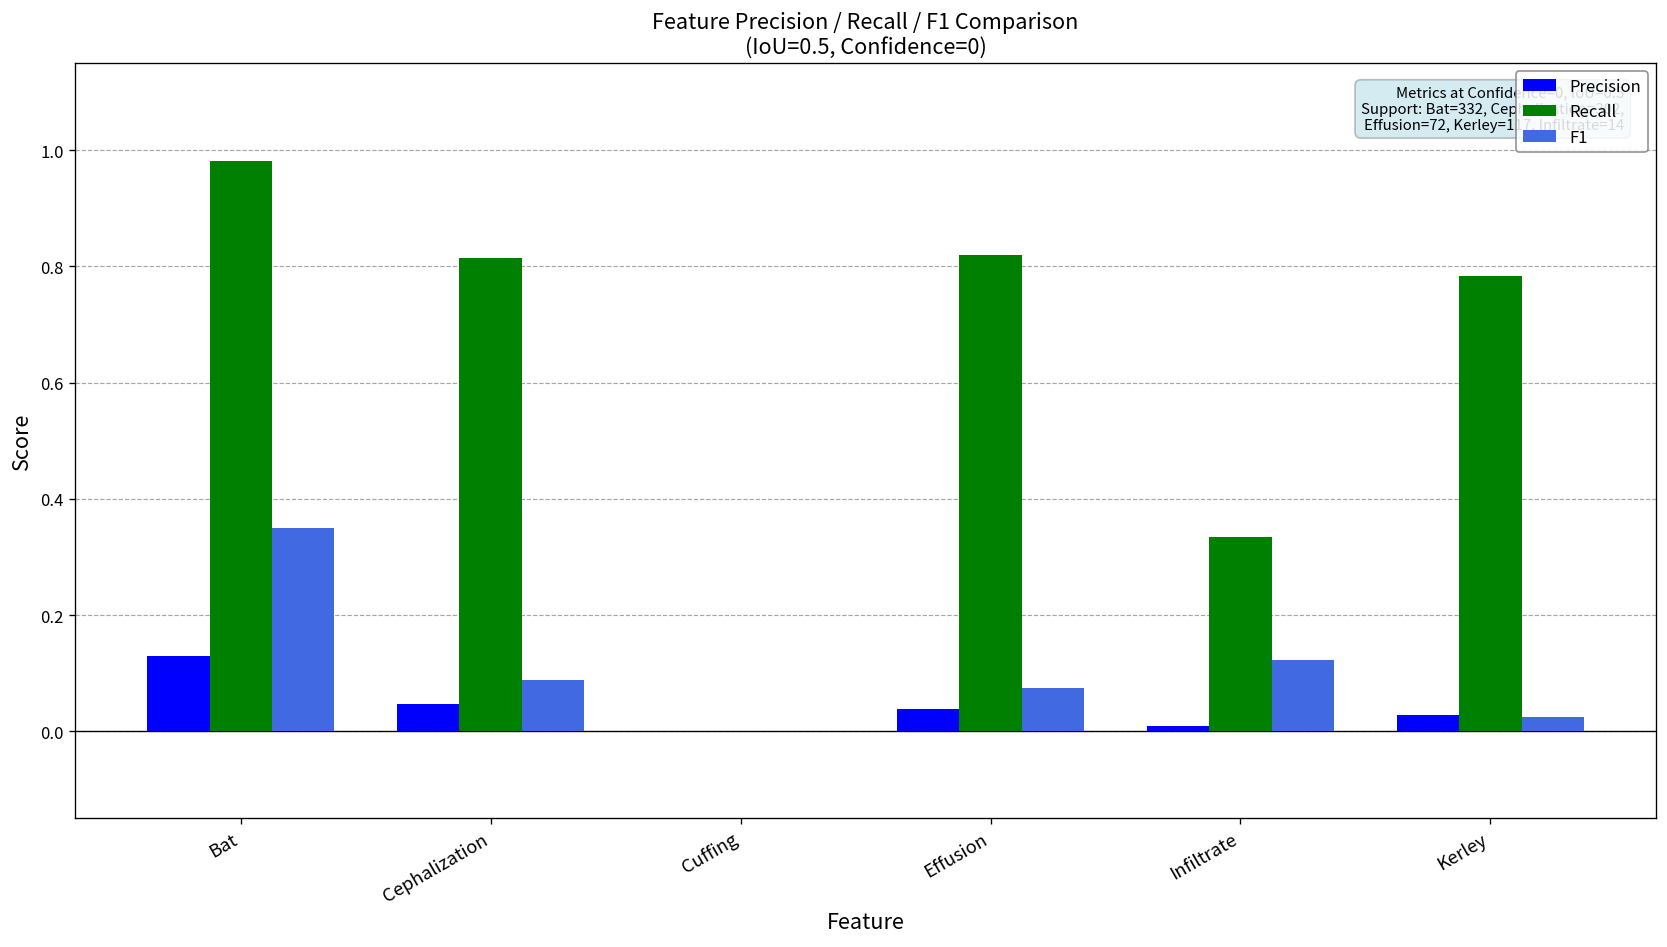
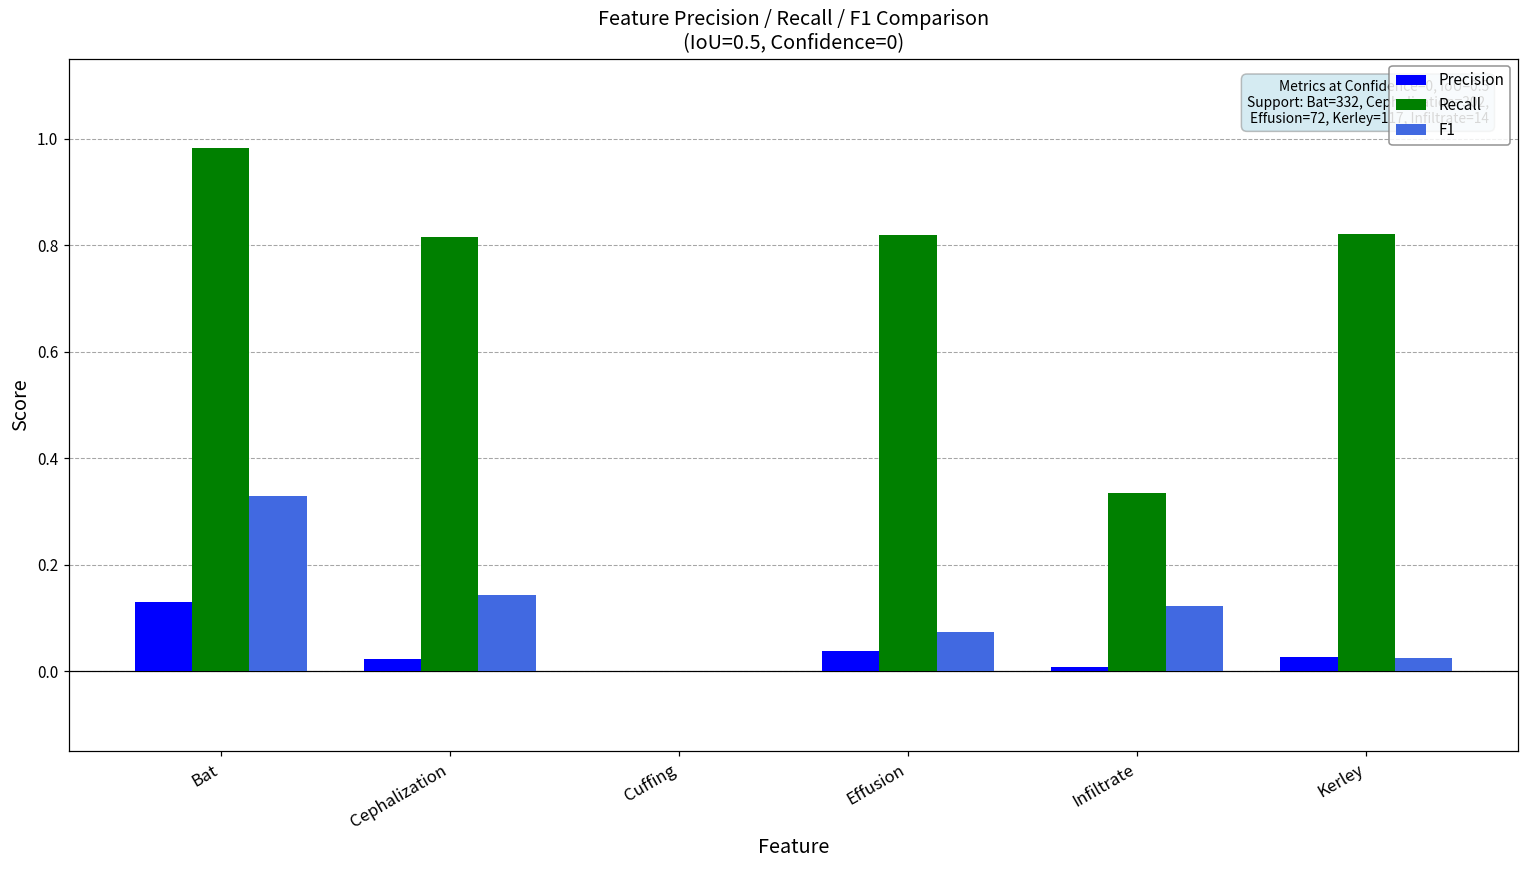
  {
    "Precision": {
      "Bat": 0.13,
-     "Cephalization": 0.05,
+     "Cephalization": 0.02,
      "Cuffing": 0.00,
      "Effusion": 0.04,
      "Infiltrate": 0.01,
      "Kerley": 0.03
    },
    "Recall": {
      "Bat": 0.98,
      "Cephalization": 0.81,
      "Cuffing": 0.00,
      "Effusion": 0.82,
      "Infiltrate": 0.33,
-     "Kerley": 0.78
+     "Kerley": 0.82
    },
    "F1": {
-     "Bat": 0.35,
-     "Cephalization": 0.09,
+     "Bat": 0.33,
+     "Cephalization": 0.14,
      "Cuffing": 0.00,
      "Effusion": 0.07,
      "Infiltrate": 0.12,
      "Kerley": 0.02
    }
  }
